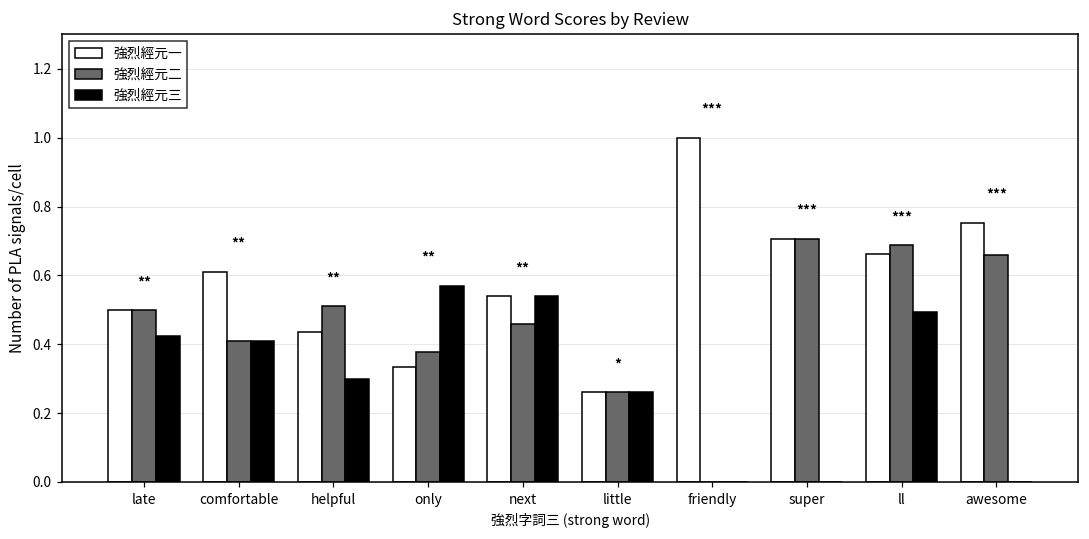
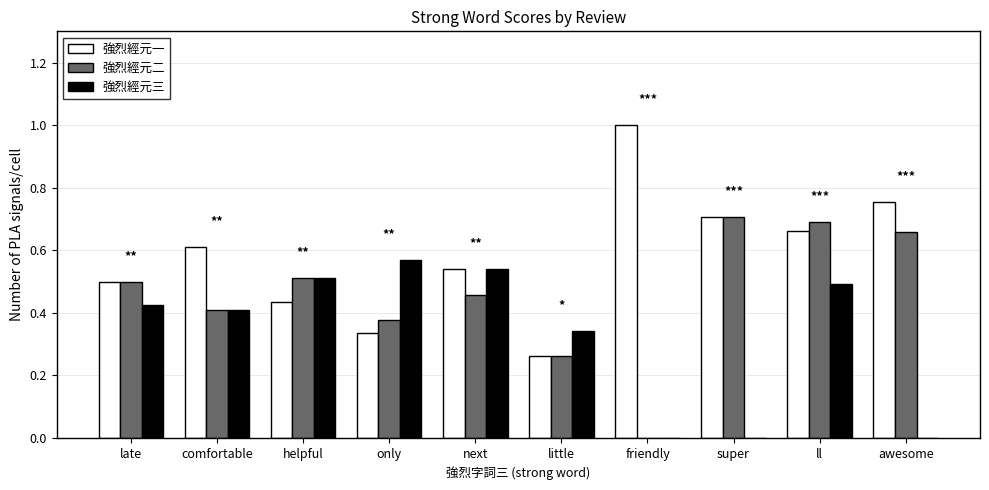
  {
    "強烈經元一": {
      "late": 0.50,
      "comfortable": 0.61,
      "helpful": 0.43,
      "only": 0.34,
      "next": 0.54,
      "little": 0.26,
      "friendly": 1.00,
      "super": 0.71,
      "ll": 0.66,
      "awesome": 0.75
    },
    "強烈經元二": {
      "late": 0.50,
      "comfortable": 0.41,
      "helpful": 0.51,
      "only": 0.38,
      "next": 0.46,
      "little": 0.26,
      "friendly": 0.00,
      "super": 0.71,
      "ll": 0.69,
      "awesome": 0.66
    },
    "強烈經元三": {
      "late": 0.43,
      "comfortable": 0.41,
-     "helpful": 0.30,
+     "helpful": 0.51,
      "only": 0.57,
      "next": 0.54,
-     "little": 0.26,
+     "little": 0.34,
      "friendly": 0.00,
      "super": 0.00,
      "ll": 0.49,
      "awesome": 0.00
    }
  }
